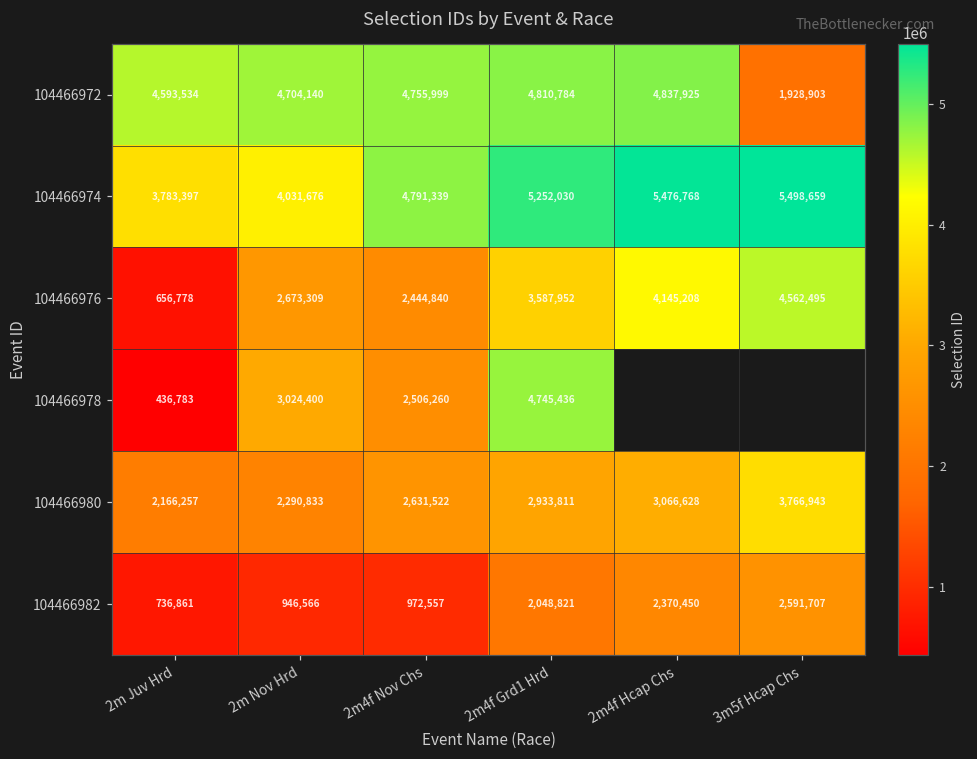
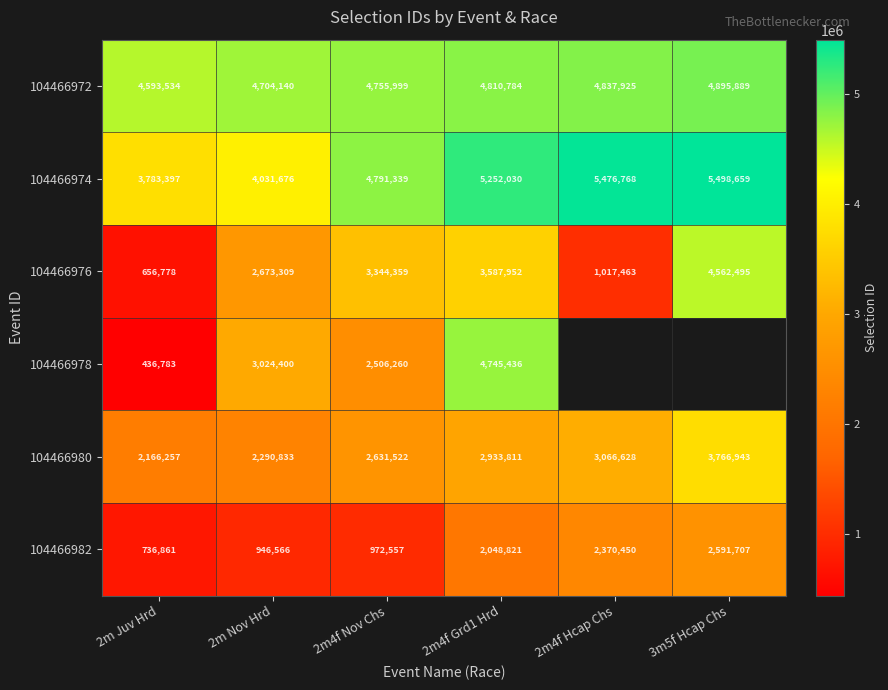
  {
    "104466972": {
      "2m Juv Hrd": "4,593,534",
      "2m Nov Hrd": "4,704,140",
      "2m4f Nov Chs": "4,755,999",
      "2m4f Grd1 Hrd": "4,810,784",
      "2m4f Hcap Chs": "4,837,925",
-     "3m5f Hcap Chs": "1,928,903"
+     "3m5f Hcap Chs": "4,895,889"
    },
    "104466974": {
      "2m Juv Hrd": "3,783,397",
      "2m Nov Hrd": "4,031,676",
      "2m4f Nov Chs": "4,791,339",
      "2m4f Grd1 Hrd": "5,252,030",
      "2m4f Hcap Chs": "5,476,768",
      "3m5f Hcap Chs": "5,498,659"
    },
    "104466976": {
      "2m Juv Hrd": "656,778",
      "2m Nov Hrd": "2,673,309",
-     "2m4f Nov Chs": "2,444,840",
+     "2m4f Nov Chs": "3,344,359",
      "2m4f Grd1 Hrd": "3,587,952",
-     "2m4f Hcap Chs": "4,145,208",
+     "2m4f Hcap Chs": "1,017,463",
      "3m5f Hcap Chs": "4,562,495"
    },
    "104466978": {
      "2m Juv Hrd": "436,783",
      "2m Nov Hrd": "3,024,400",
      "2m4f Nov Chs": "2,506,260",
      "2m4f Grd1 Hrd": "4,745,436"
    },
    "104466980": {
      "2m Juv Hrd": "2,166,257",
      "2m Nov Hrd": "2,290,833",
      "2m4f Nov Chs": "2,631,522",
      "2m4f Grd1 Hrd": "2,933,811",
      "2m4f Hcap Chs": "3,066,628",
      "3m5f Hcap Chs": "3,766,943"
    },
    "104466982": {
      "2m Juv Hrd": "736,861",
      "2m Nov Hrd": "946,566",
      "2m4f Nov Chs": "972,557",
      "2m4f Grd1 Hrd": "2,048,821",
      "2m4f Hcap Chs": "2,370,450",
      "3m5f Hcap Chs": "2,591,707"
    }
  }
